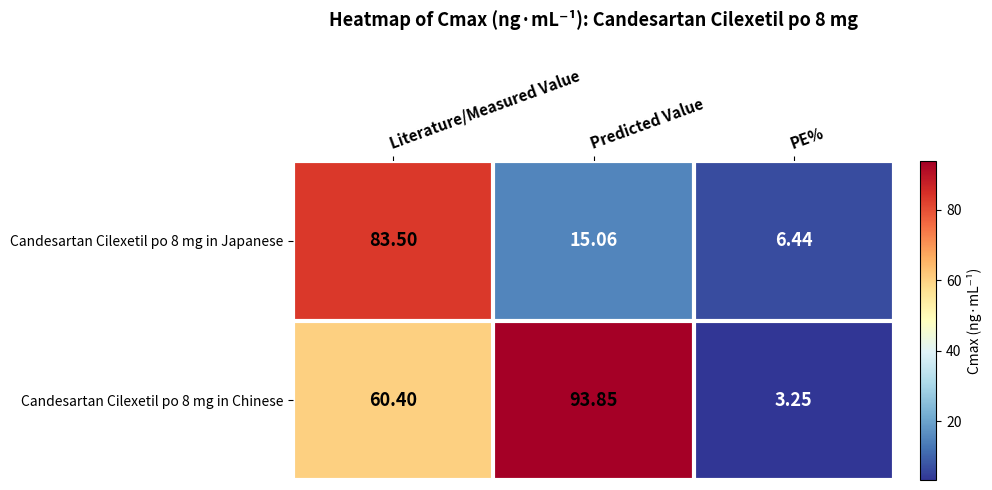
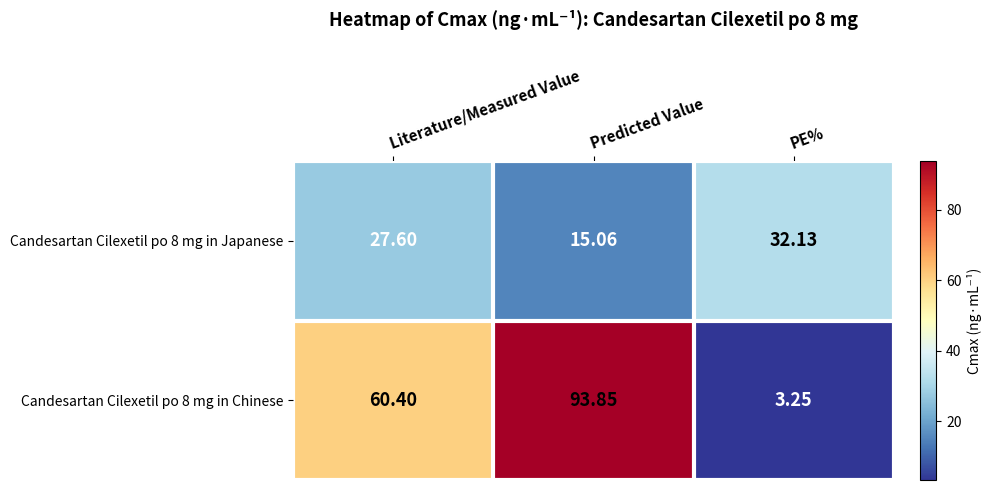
  {
    "Candesartan Cilexetil po 8 mg in Japanese": {
-     "Literature/Measured Value": 83.50,
+     "Literature/Measured Value": 27.60,
      "Predicted Value": 15.06,
-     "PE%": 6.44
+     "PE%": 32.13
    },
    "Candesartan Cilexetil po 8 mg in Chinese": {
      "Literature/Measured Value": 60.40,
      "Predicted Value": 93.85,
      "PE%": 3.25
    }
  }
